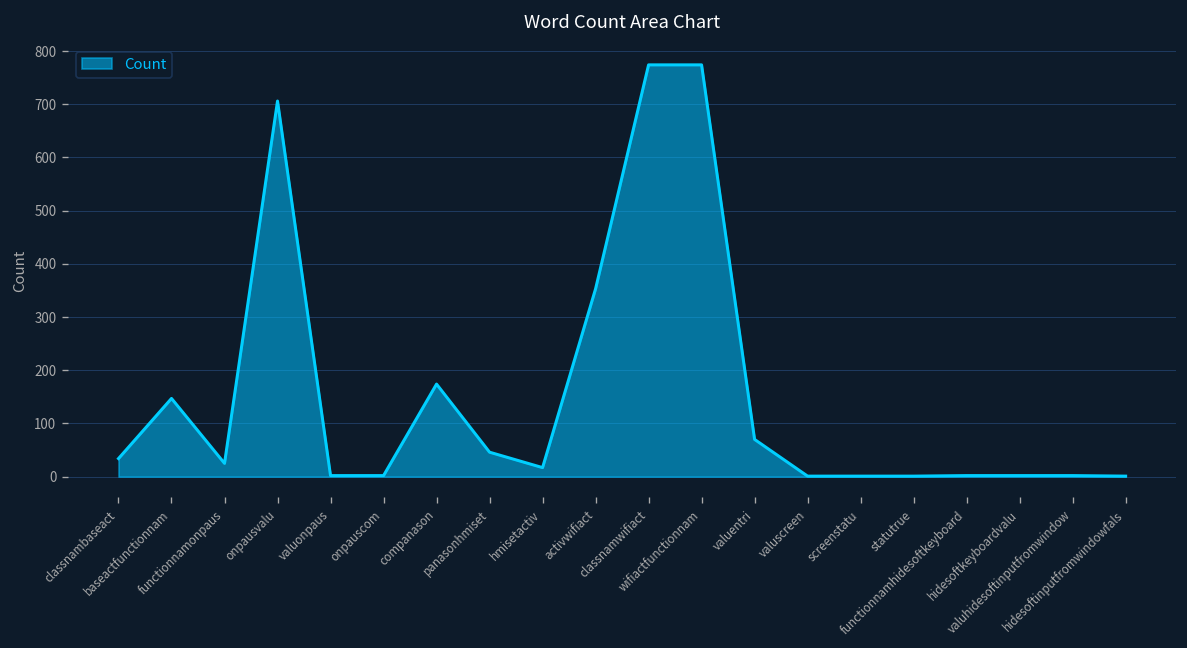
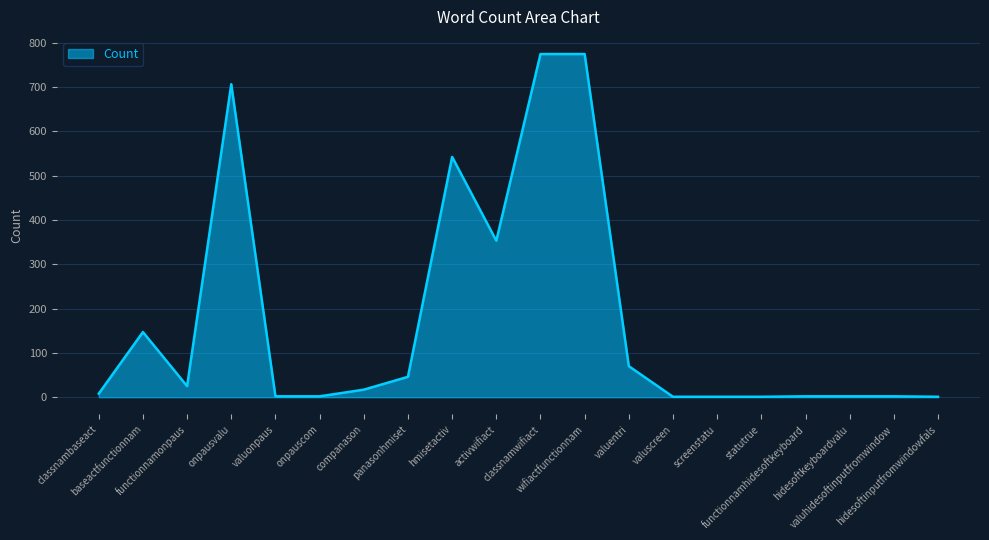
  {
-   "classnambaseact": 30,
+   "classnambaseact": 10,
    "baseactfunctionnam": 150,
    "functionnamonpaus": 30,
    "onpausvalu": 710,
    "valuonpaus": 0,
    "onpauscom": 0,
-   "companason": 170,
+   "companason": 20,
    "panasonhmiset": 50,
-   "hmisetactiv": 20,
+   "hmisetactiv": 540,
    "activwifiact": 350,
    "classnamwifiact": 770,
    "wifiactfunctionnam": 770,
    "valuentri": 70,
    "valuscreen": 0,
    "screenstatu": 0,
    "statutrue": 0,
    "functionnamhidesoftkeyboard": 0,
    "hidesoftkeyboardvalu": 0,
    "valuhidesoftinputfromwindow": 0,
    "hidesoftinputfromwindowfals": 0
  }
